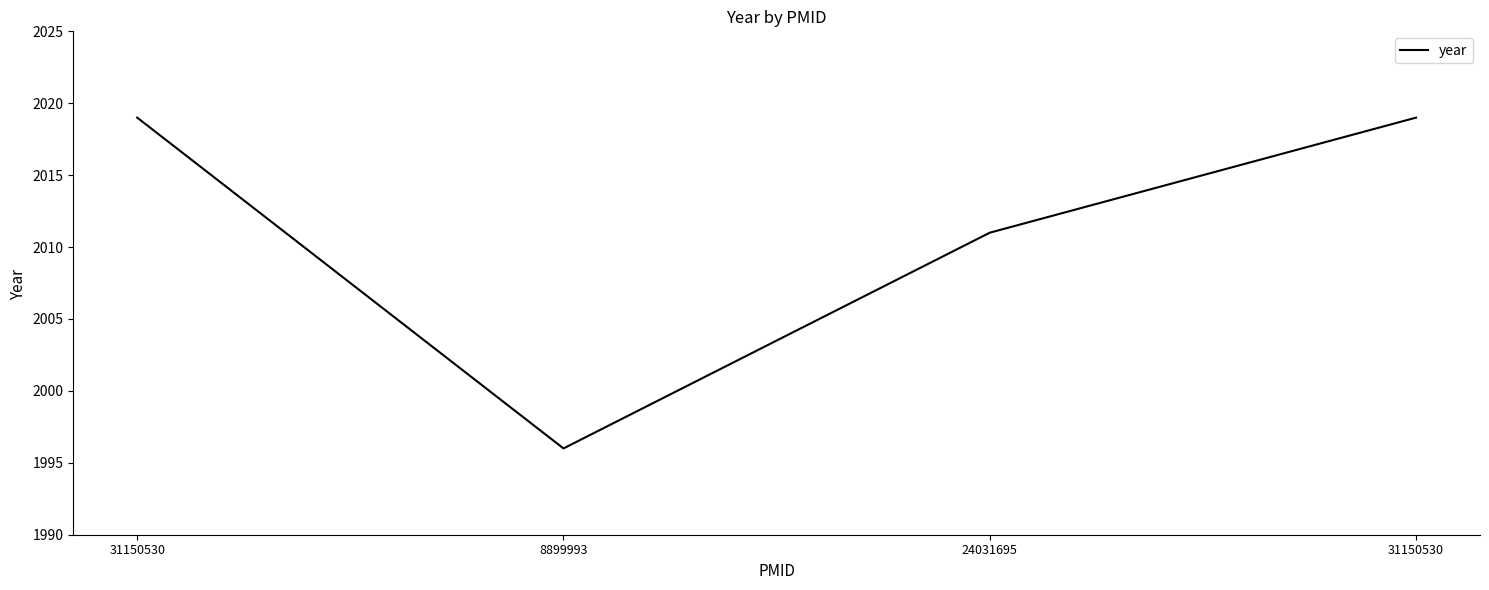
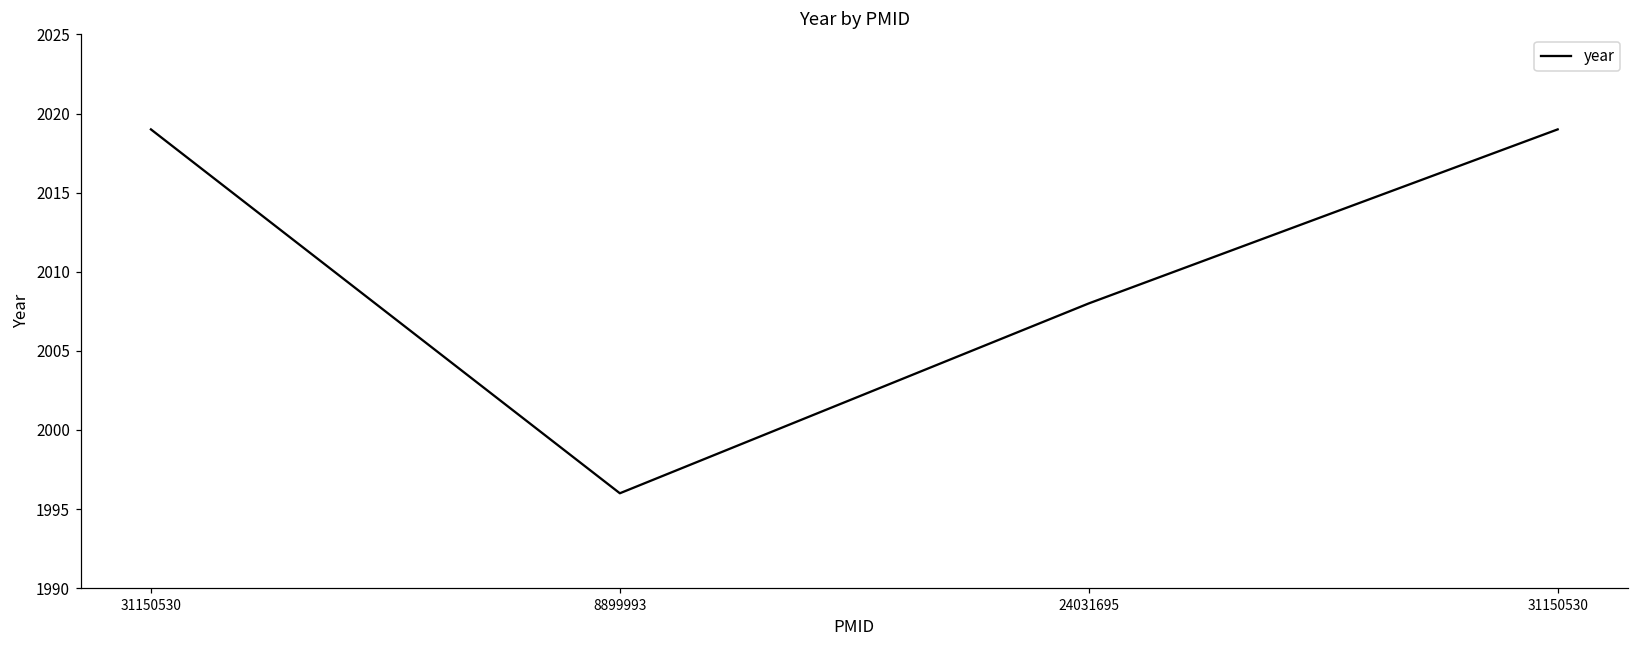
  {
    "8899993": 1996,
-   "24031695": 2011
+   "24031695": 2008
  }
